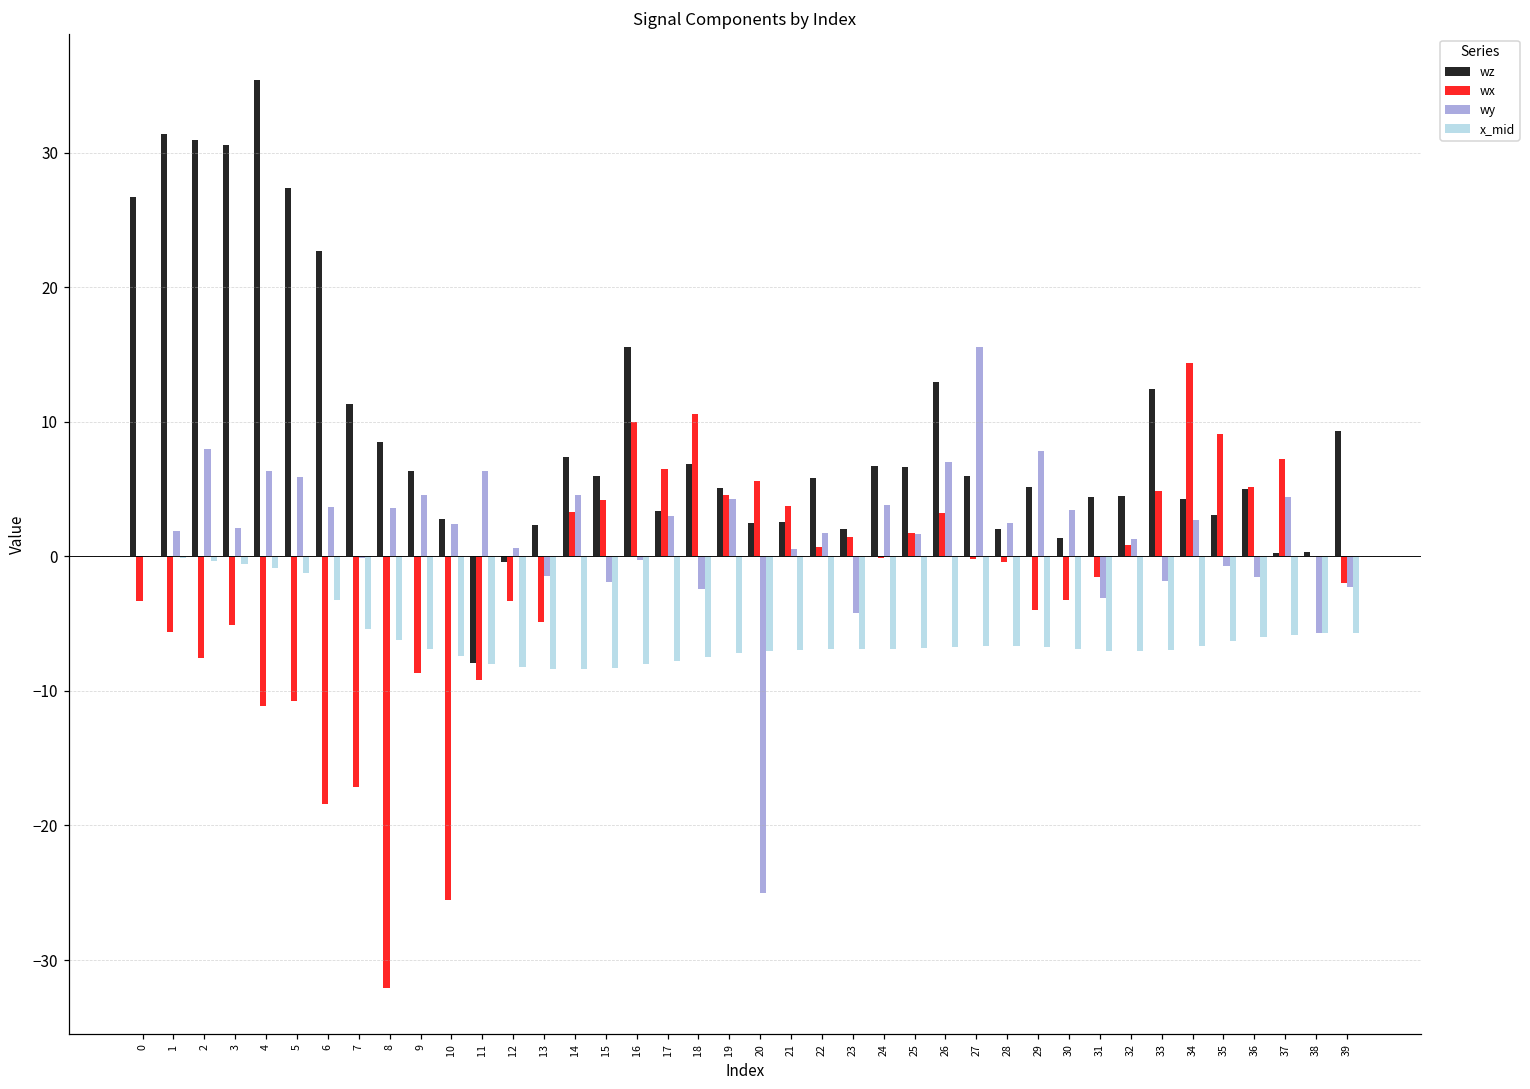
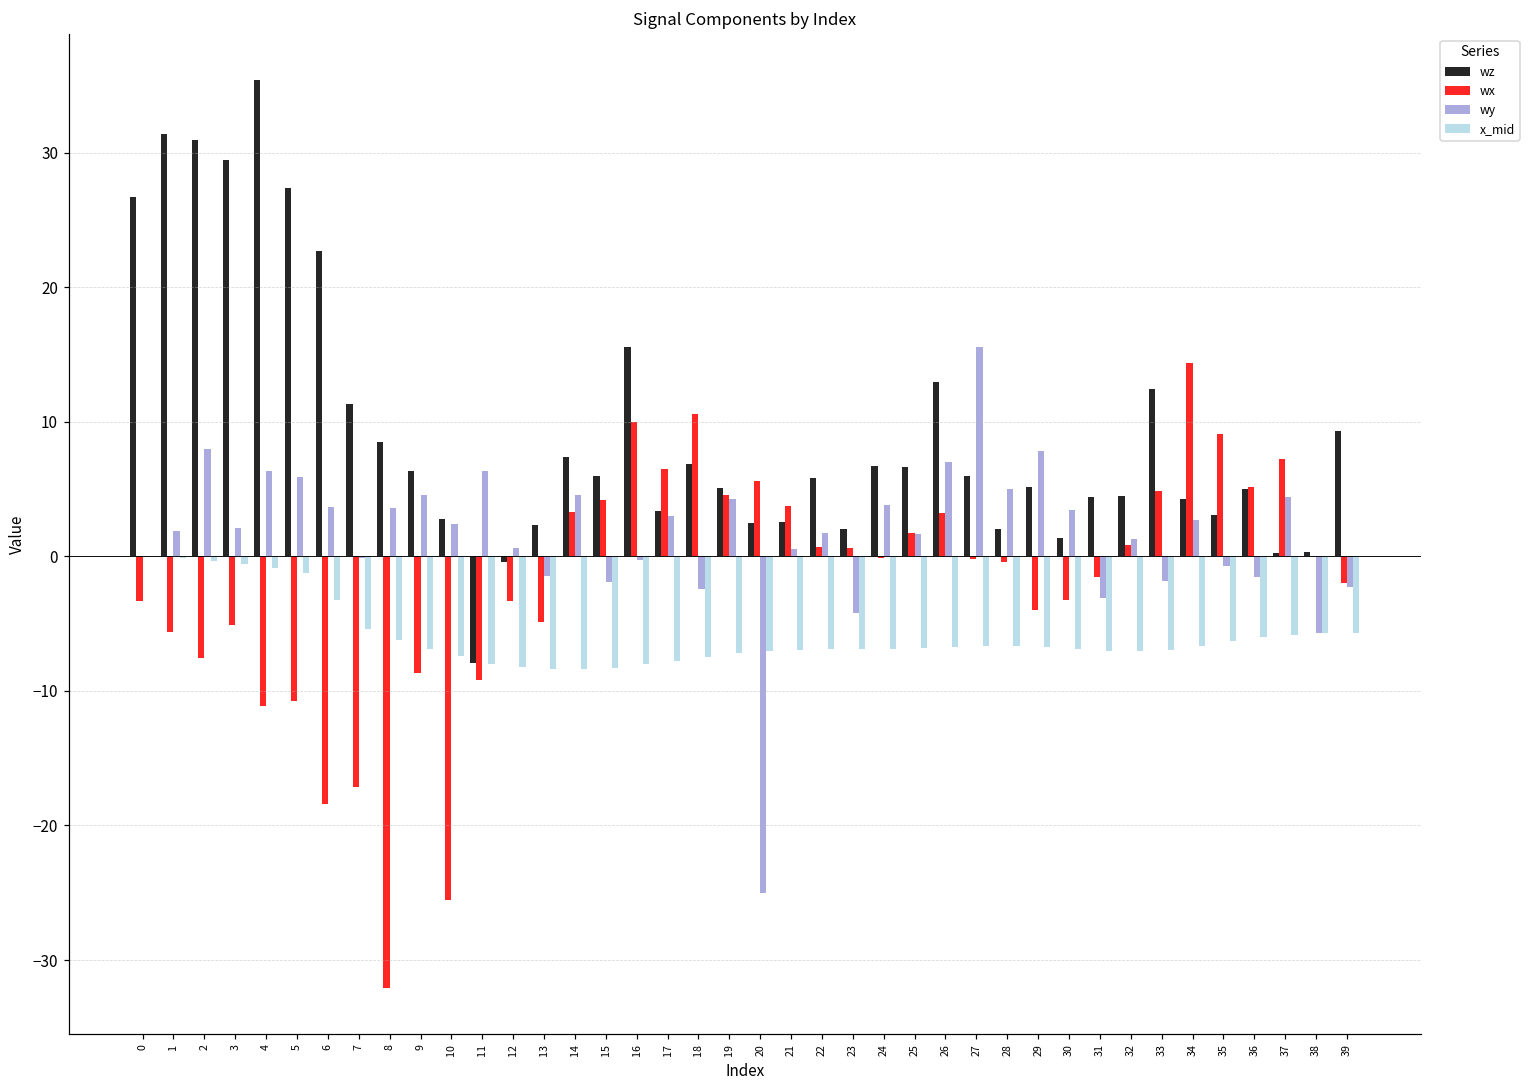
  {
    "wz": {
      "0": 26.7,
      "1": 31.4,
      "2": 30.9,
-     "3": 30.6,
+     "3": 29.4,
      "4": 35.4,
      "5": 27.3,
      "6": 22.7,
      "7": 11.3,
      "8": 8.5,
      "9": 6.3,
      "10": 2.7,
      "11": -7.9,
      "12": -0.4,
      "13": 2.3,
      "14": 7.4,
      "15": 5.9,
      "16": 15.6,
      "17": 3.4,
      "18": 6.9,
      "19": 5.1,
      "20": 2.5,
      "21": 2.6,
      "22": 5.8,
      "23": 2.0,
      "24": 6.7,
      "25": 6.6,
      "26": 13.0,
      "27": 6.0,
      "28": 2.0,
      "29": 5.2,
      "30": 1.4,
      "31": 4.4,
      "32": 4.5,
      "33": 12.4,
      "34": 4.3,
      "35": 3.1,
      "36": 5.0,
      "37": 0.2,
      "38": 0.3,
      "39": 9.3
    },
    "wx": {
      "0": -3.3,
      "1": -5.6,
      "2": -7.6,
      "3": -5.1,
      "4": -11.1,
      "5": -10.8,
      "6": -18.4,
      "7": -17.2,
      "8": -32.1,
      "9": -8.7,
      "10": -25.6,
      "11": -9.2,
      "12": -3.3,
      "13": -4.9,
      "14": 3.3,
      "15": 4.2,
      "16": 10.0,
      "17": 6.5,
      "18": 10.6,
      "19": 4.6,
      "20": 5.6,
      "21": 3.8,
      "22": 0.7,
-     "23": 1.5,
+     "23": 0.7,
      "25": 1.7,
      "26": 3.2,
      "27": -0.2,
      "28": -0.5,
      "29": -4.0,
      "30": -3.3,
      "31": -1.5,
      "32": 0.8,
      "33": 4.9,
      "34": 14.3,
      "35": 9.1,
      "36": 5.2,
      "37": 7.3,
      "38": 0.0,
      "39": -2.0
    },
    "wy": {
      "1": 1.9,
      "2": 8.0,
      "3": 2.1,
      "4": 6.3,
      "5": 5.9,
      "6": 3.7,
      "8": 3.6,
      "9": 4.6,
      "10": 2.4,
      "11": 6.4,
      "12": 0.6,
      "13": -1.5,
      "14": 4.5,
      "15": -1.9,
      "16": -0.3,
      "17": 3.0,
      "18": -2.4,
      "19": 4.3,
      "20": -25.0,
      "21": 0.6,
      "22": 1.7,
      "23": -4.2,
      "24": 3.8,
      "25": 1.6,
      "26": 7.0,
      "27": 15.6,
-     "28": 2.5,
+     "28": 5.0,
      "29": 7.8,
      "30": 3.4,
      "31": -3.1,
      "32": 1.3,
      "33": -1.8,
      "34": 2.7,
      "35": -0.8,
      "36": -1.6,
      "37": 4.4,
      "38": -5.7,
      "39": -2.3
    },
    "x_mid": {
      "0": 0.0,
      "2": -0.4,
      "3": -0.6,
      "4": -0.9,
      "5": -1.2,
      "6": -3.2,
      "7": -5.4,
      "8": -6.2,
      "9": -6.9,
      "10": -7.4,
      "11": -8.0,
      "12": -8.2,
      "13": -8.4,
      "14": -8.4,
      "15": -8.3,
      "16": -8.0,
      "17": -7.8,
      "18": -7.5,
      "19": -7.2,
      "20": -7.1,
      "21": -6.9,
      "22": -6.9,
      "23": -6.9,
      "24": -6.9,
      "25": -6.8,
      "26": -6.7,
      "27": -6.7,
      "28": -6.7,
      "29": -6.7,
      "30": -6.9,
      "31": -7.1,
      "32": -7.1,
      "33": -7.0,
      "34": -6.7,
      "35": -6.3,
      "36": -6.0,
      "37": -5.8,
      "38": -5.7,
      "39": -5.7
    }
  }
